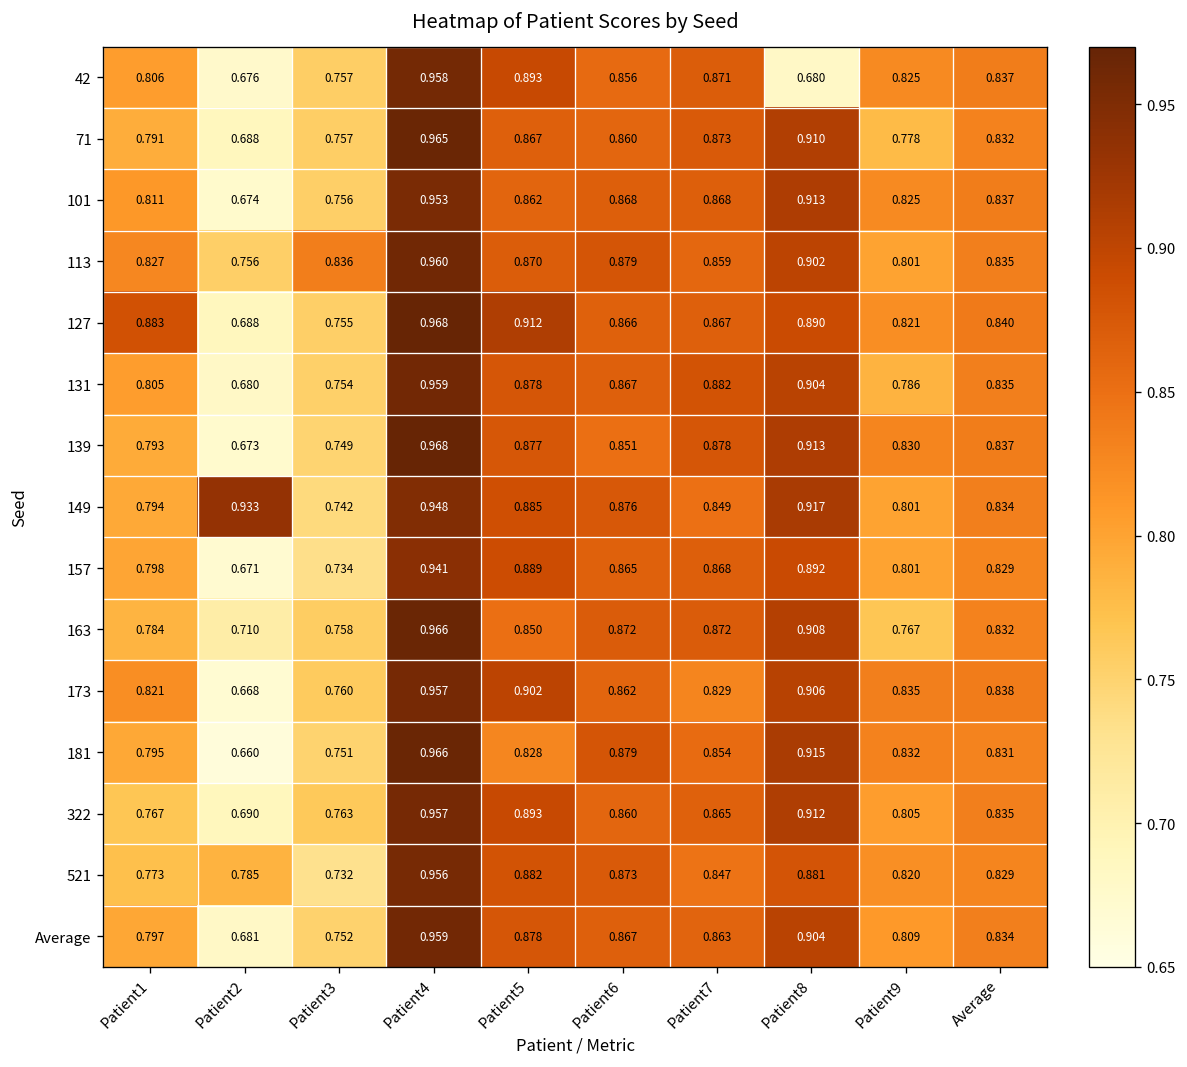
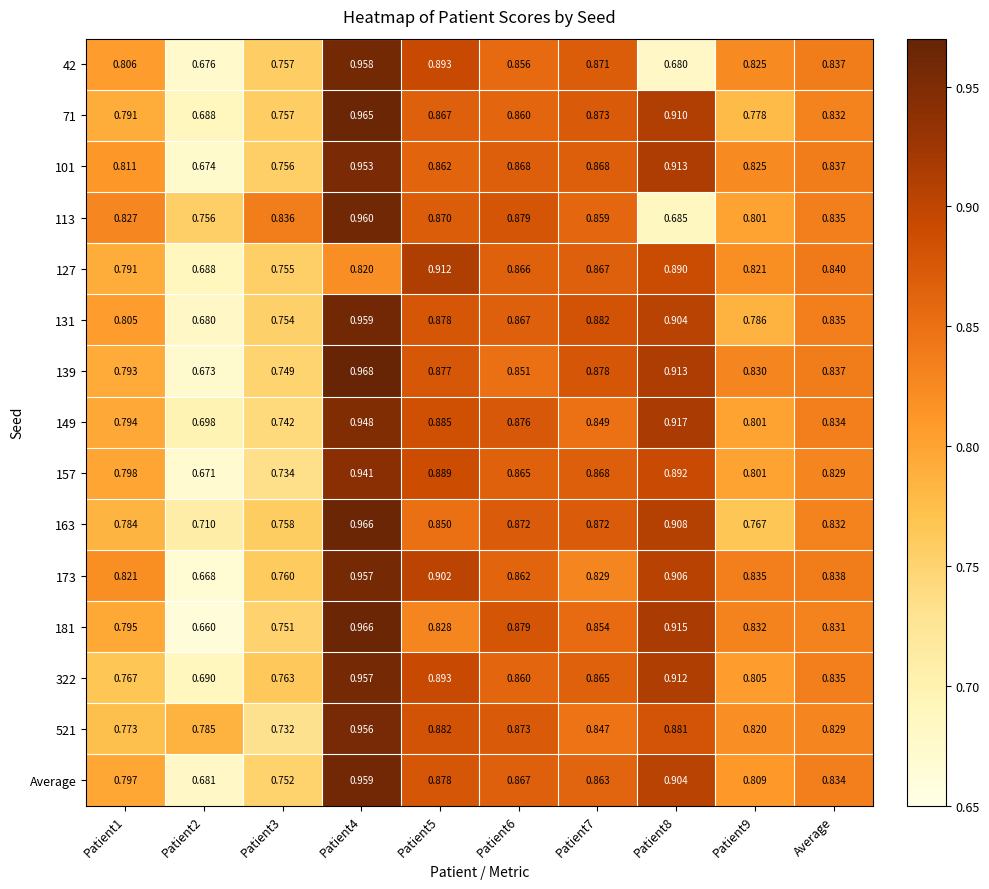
  {
    "42": {
      "Patient1": 0.806,
      "Patient2": 0.676,
      "Patient3": 0.757,
      "Patient4": 0.958,
      "Patient5": 0.893,
      "Patient6": 0.856,
      "Patient7": 0.871,
      "Patient8": 0.680,
      "Patient9": 0.825,
      "Average": 0.837
    },
    "71": {
      "Patient1": 0.791,
      "Patient2": 0.688,
      "Patient3": 0.757,
      "Patient4": 0.965,
      "Patient5": 0.867,
      "Patient6": 0.860,
      "Patient7": 0.873,
      "Patient8": 0.910,
      "Patient9": 0.778,
      "Average": 0.832
    },
    "101": {
      "Patient1": 0.811,
      "Patient2": 0.674,
      "Patient3": 0.756,
      "Patient4": 0.953,
      "Patient5": 0.862,
      "Patient6": 0.868,
      "Patient7": 0.868,
      "Patient8": 0.913,
      "Patient9": 0.825,
      "Average": 0.837
    },
    "113": {
      "Patient1": 0.827,
      "Patient2": 0.756,
      "Patient3": 0.836,
      "Patient4": 0.960,
      "Patient5": 0.870,
      "Patient6": 0.879,
      "Patient7": 0.859,
-     "Patient8": 0.902,
+     "Patient8": 0.685,
      "Patient9": 0.801,
      "Average": 0.835
    },
    "127": {
-     "Patient1": 0.883,
+     "Patient1": 0.791,
      "Patient2": 0.688,
      "Patient3": 0.755,
-     "Patient4": 0.968,
+     "Patient4": 0.820,
      "Patient5": 0.912,
      "Patient6": 0.866,
      "Patient7": 0.867,
      "Patient8": 0.890,
      "Patient9": 0.821,
      "Average": 0.840
    },
    "131": {
      "Patient1": 0.805,
      "Patient2": 0.680,
      "Patient3": 0.754,
      "Patient4": 0.959,
      "Patient5": 0.878,
      "Patient6": 0.867,
      "Patient7": 0.882,
      "Patient8": 0.904,
      "Patient9": 0.786,
      "Average": 0.835
    },
    "139": {
      "Patient1": 0.793,
      "Patient2": 0.673,
      "Patient3": 0.749,
      "Patient4": 0.968,
      "Patient5": 0.877,
      "Patient6": 0.851,
      "Patient7": 0.878,
      "Patient8": 0.913,
      "Patient9": 0.830,
      "Average": 0.837
    },
    "149": {
      "Patient1": 0.794,
-     "Patient2": 0.933,
+     "Patient2": 0.698,
      "Patient3": 0.742,
      "Patient4": 0.948,
      "Patient5": 0.885,
      "Patient6": 0.876,
      "Patient7": 0.849,
      "Patient8": 0.917,
      "Patient9": 0.801,
      "Average": 0.834
    },
    "157": {
      "Patient1": 0.798,
      "Patient2": 0.671,
      "Patient3": 0.734,
      "Patient4": 0.941,
      "Patient5": 0.889,
      "Patient6": 0.865,
      "Patient7": 0.868,
      "Patient8": 0.892,
      "Patient9": 0.801,
      "Average": 0.829
    },
    "163": {
      "Patient1": 0.784,
      "Patient2": 0.710,
      "Patient3": 0.758,
      "Patient4": 0.966,
      "Patient5": 0.850,
      "Patient6": 0.872,
      "Patient7": 0.872,
      "Patient8": 0.908,
      "Patient9": 0.767,
      "Average": 0.832
    },
    "173": {
      "Patient1": 0.821,
      "Patient2": 0.668,
      "Patient3": 0.760,
      "Patient4": 0.957,
      "Patient5": 0.902,
      "Patient6": 0.862,
      "Patient7": 0.829,
      "Patient8": 0.906,
      "Patient9": 0.835,
      "Average": 0.838
    },
    "181": {
      "Patient1": 0.795,
      "Patient2": 0.660,
      "Patient3": 0.751,
      "Patient4": 0.966,
      "Patient5": 0.828,
      "Patient6": 0.879,
      "Patient7": 0.854,
      "Patient8": 0.915,
      "Patient9": 0.832,
      "Average": 0.831
    },
    "322": {
      "Patient1": 0.767,
      "Patient2": 0.690,
      "Patient3": 0.763,
      "Patient4": 0.957,
      "Patient5": 0.893,
      "Patient6": 0.860,
      "Patient7": 0.865,
      "Patient8": 0.912,
      "Patient9": 0.805,
      "Average": 0.835
    },
    "521": {
      "Patient1": 0.773,
      "Patient2": 0.785,
      "Patient3": 0.732,
      "Patient4": 0.956,
      "Patient5": 0.882,
      "Patient6": 0.873,
      "Patient7": 0.847,
      "Patient8": 0.881,
      "Patient9": 0.820,
      "Average": 0.829
    },
    "Average": {
      "Patient1": 0.797,
      "Patient2": 0.681,
      "Patient3": 0.752,
      "Patient4": 0.959,
      "Patient5": 0.878,
      "Patient6": 0.867,
      "Patient7": 0.863,
      "Patient8": 0.904,
      "Patient9": 0.809,
      "Average": 0.834
    }
  }
